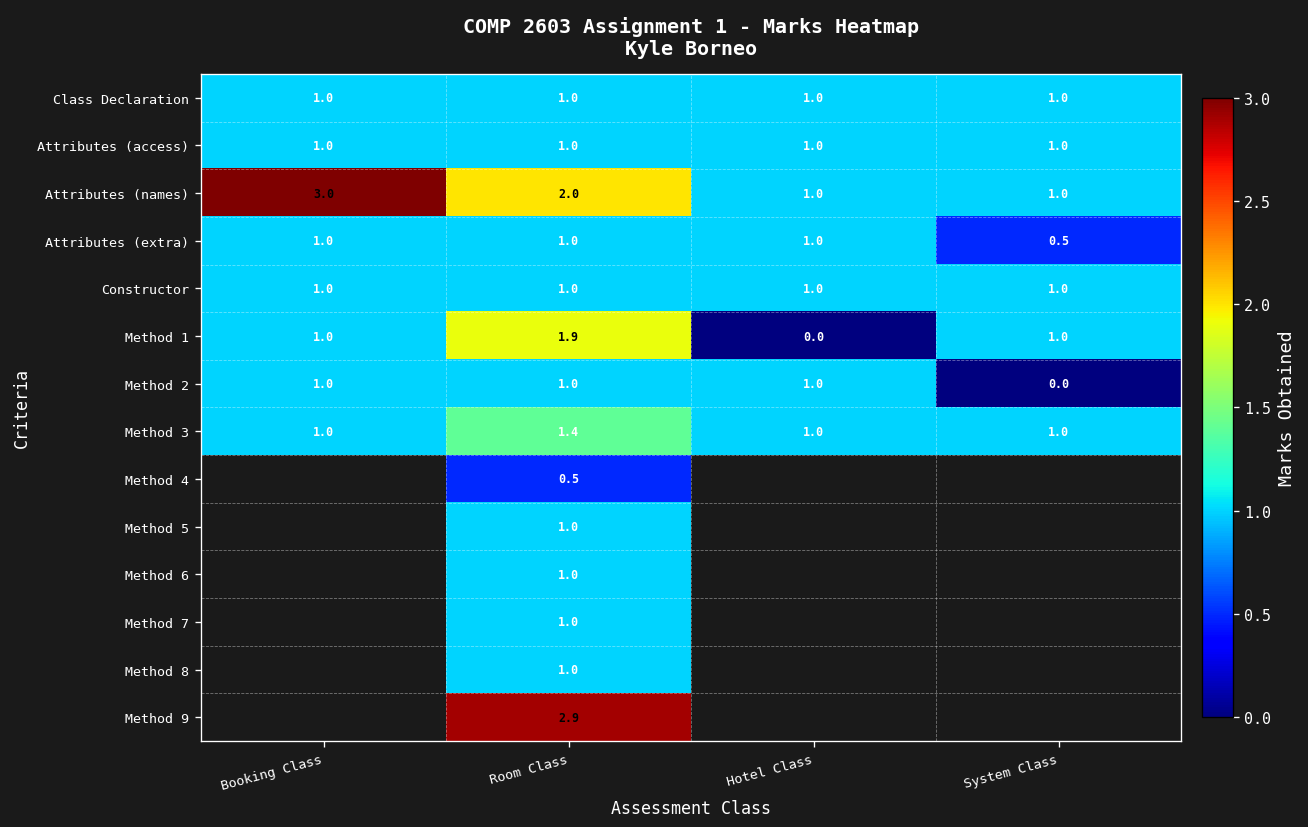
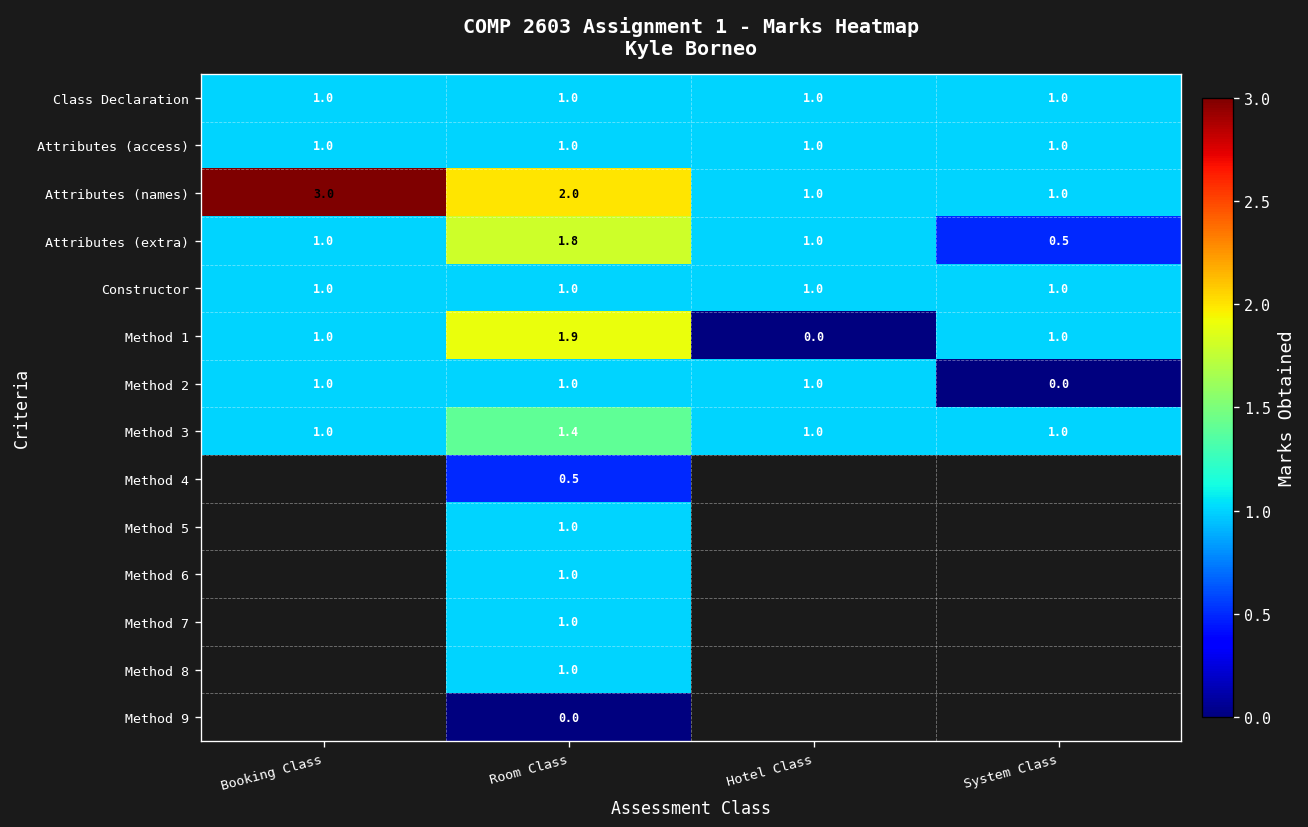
  {
    "Class Declaration": {
      "Booking Class": 1.0,
      "Room Class": 1.0,
      "Hotel Class": 1.0,
      "System Class": 1.0
    },
    "Attributes (access)": {
      "Booking Class": 1.0,
      "Room Class": 1.0,
      "Hotel Class": 1.0,
      "System Class": 1.0
    },
    "Attributes (names)": {
      "Booking Class": 3.0,
      "Room Class": 2.0,
      "Hotel Class": 1.0,
      "System Class": 1.0
    },
    "Attributes (extra)": {
      "Booking Class": 1.0,
-     "Room Class": 1.0,
+     "Room Class": 1.8,
      "Hotel Class": 1.0,
      "System Class": 0.5
    },
    "Constructor": {
      "Booking Class": 1.0,
      "Room Class": 1.0,
      "Hotel Class": 1.0,
      "System Class": 1.0
    },
    "Method 1": {
      "Booking Class": 1.0,
      "Room Class": 1.9,
      "Hotel Class": 0.0,
      "System Class": 1.0
    },
    "Method 2": {
      "Booking Class": 1.0,
      "Room Class": 1.0,
      "Hotel Class": 1.0,
      "System Class": 0.0
    },
    "Method 3": {
      "Booking Class": 1.0,
      "Room Class": 1.4,
      "Hotel Class": 1.0,
      "System Class": 1.0
    },
    "Method 4": {
      "Room Class": 0.5
    },
    "Method 5": {
      "Room Class": 1.0
    },
    "Method 6": {
      "Room Class": 1.0
    },
    "Method 7": {
      "Room Class": 1.0
    },
    "Method 8": {
      "Room Class": 1.0
    },
    "Method 9": {
-     "Room Class": 2.9
+     "Room Class": 0.0
    }
  }
